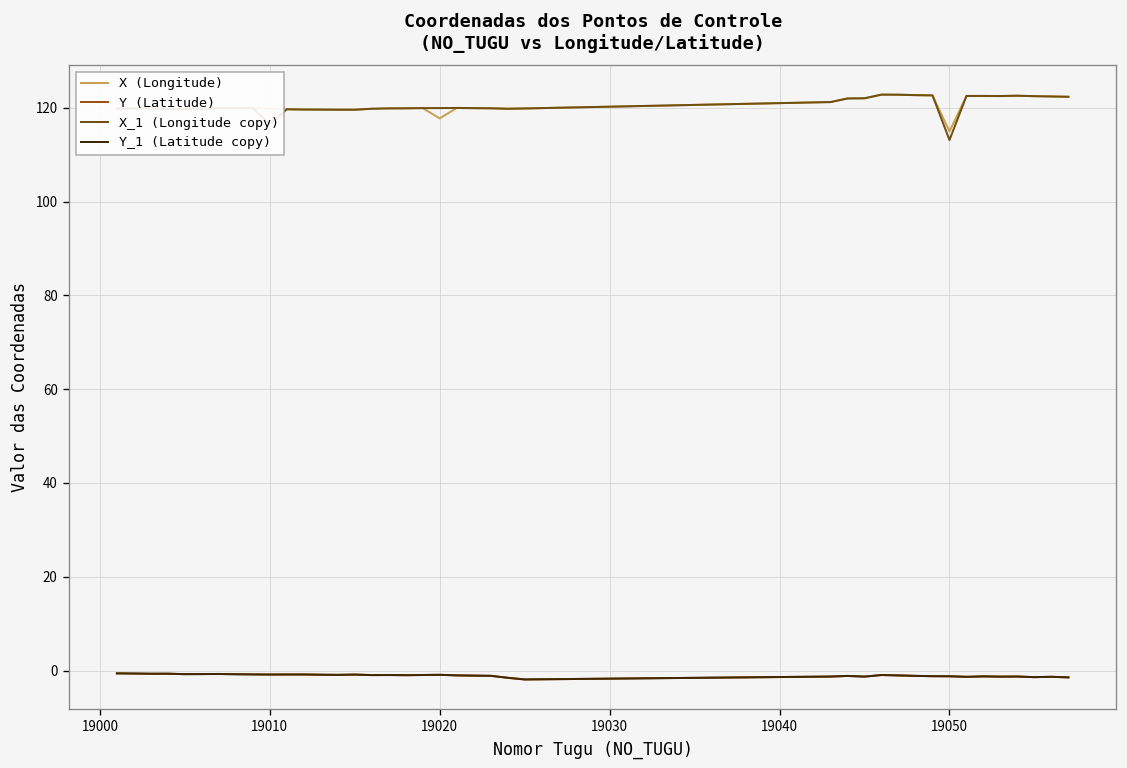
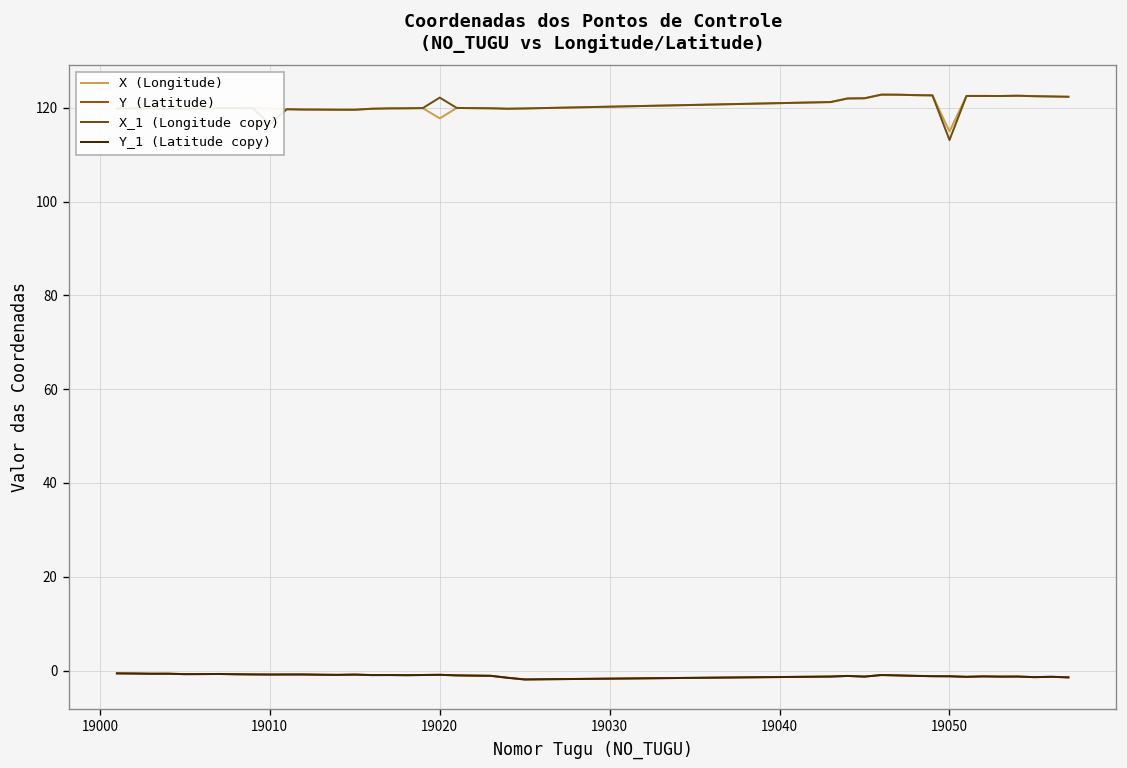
  {
    "X (Longitude)": {
      "19020": 118,
      "19050": 115
    },
    "Y_1 (Latitude copy)": {
      "19010": -1,
      "19020": -1,
      "19050": -1
    },
    "X_1 (Longitude copy)": {
-     "19020": 120,
+     "19020": 122,
      "19050": 113
    }
  }
